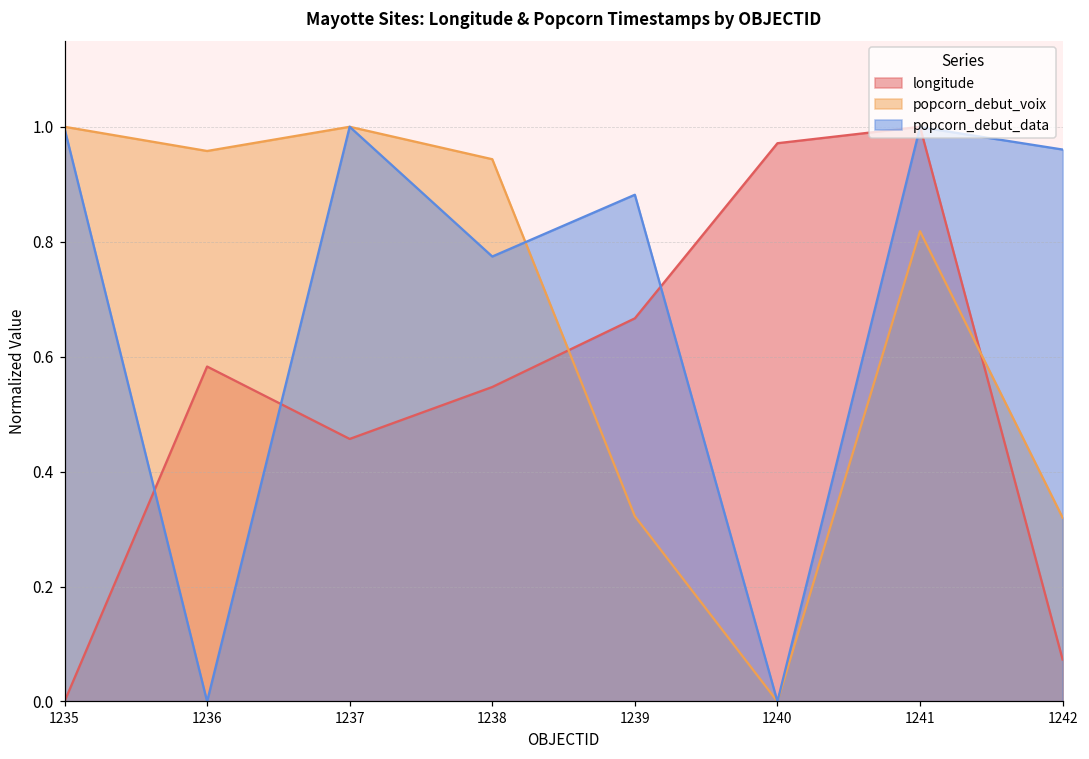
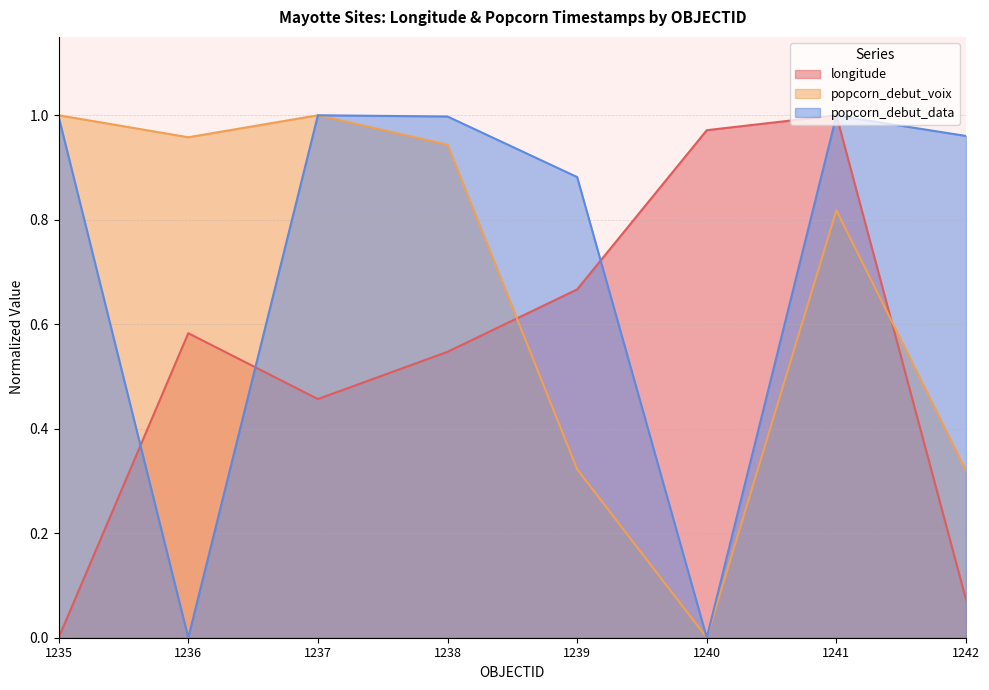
  {
    "popcorn_debut_data": {
      "1236": 0.00,
-     "1238": 0.77,
+     "1238": 1.00,
      "1239": 0.88,
      "1242": 0.96
    }
  }
